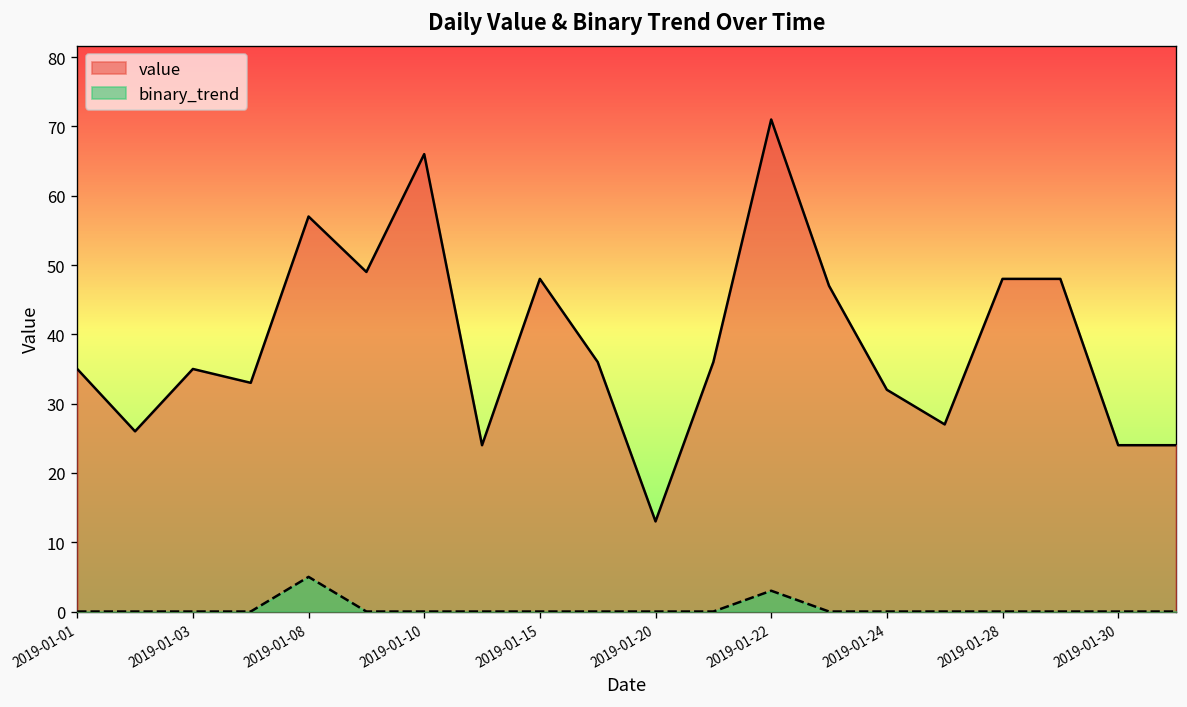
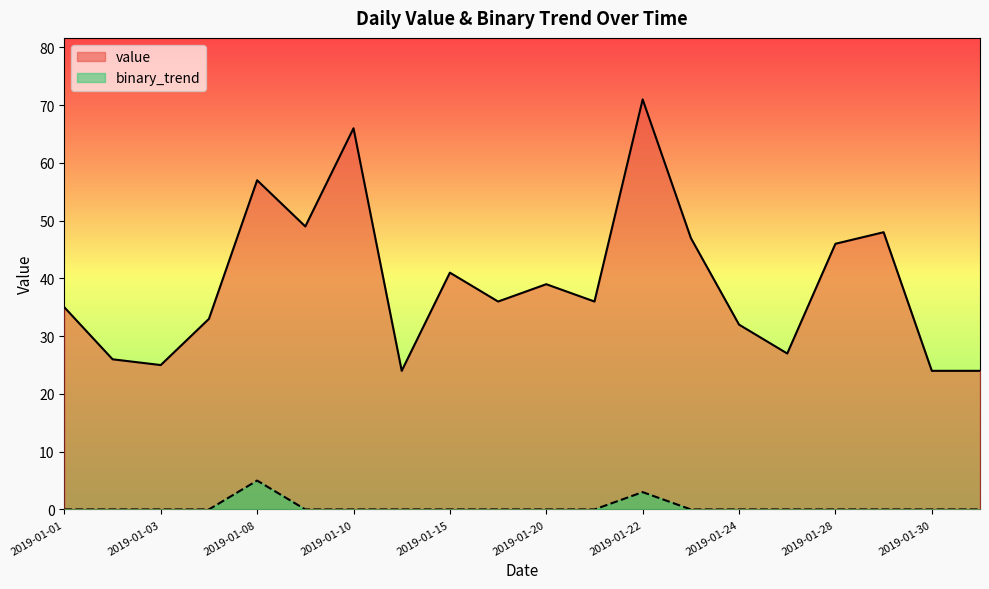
  {
    "value": {
      "2019-01-01": 35,
-     "2019-01-03": 35,
+     "2019-01-03": 25,
      "2019-01-08": 57,
      "2019-01-10": 66,
-     "2019-01-15": 48,
-     "2019-01-20": 13,
+     "2019-01-15": 41,
+     "2019-01-20": 39,
      "2019-01-22": 71,
      "2019-01-24": 32,
-     "2019-01-28": 48,
+     "2019-01-28": 46,
      "2019-01-30": 24
    },
    "binary_trend": {
      "2019-01-01": 0,
      "2019-01-03": 0,
      "2019-01-08": 5,
      "2019-01-10": 0,
      "2019-01-15": 0,
      "2019-01-20": 0,
      "2019-01-22": 3,
      "2019-01-24": 0,
      "2019-01-28": 0,
      "2019-01-30": 0
    }
  }
